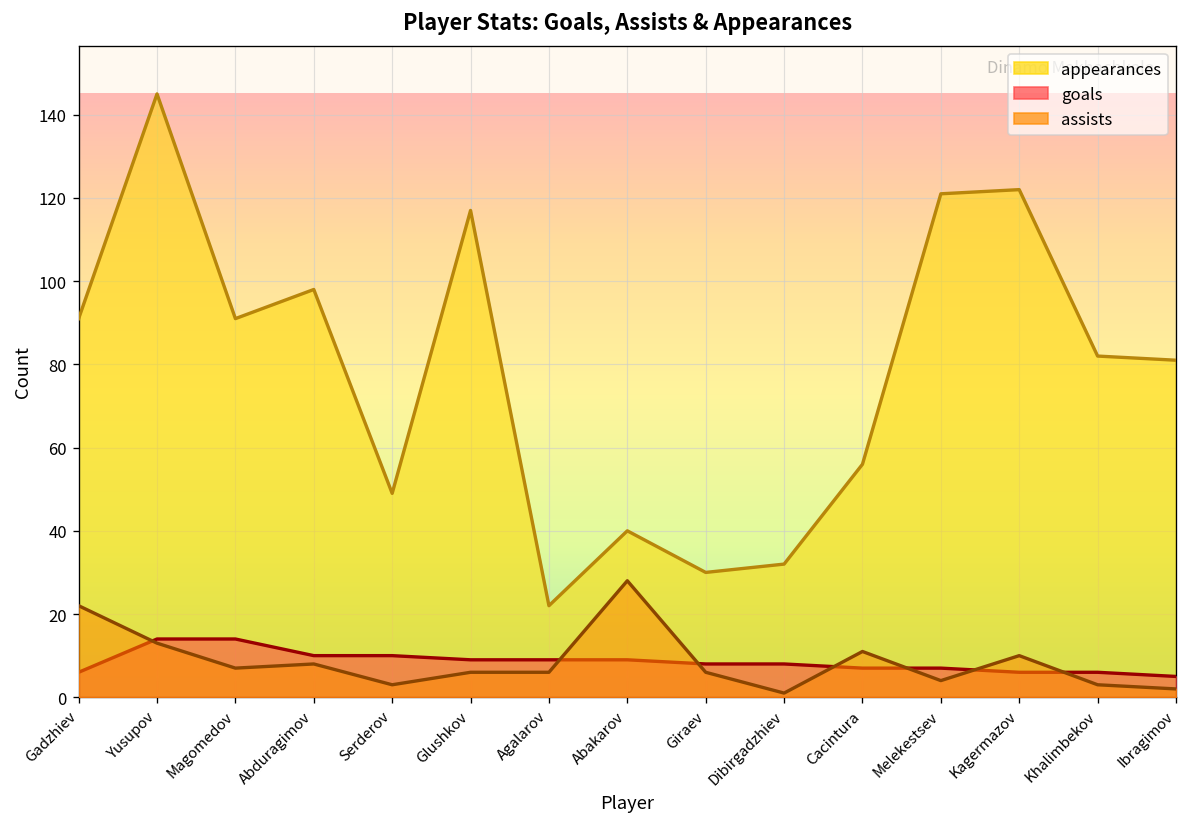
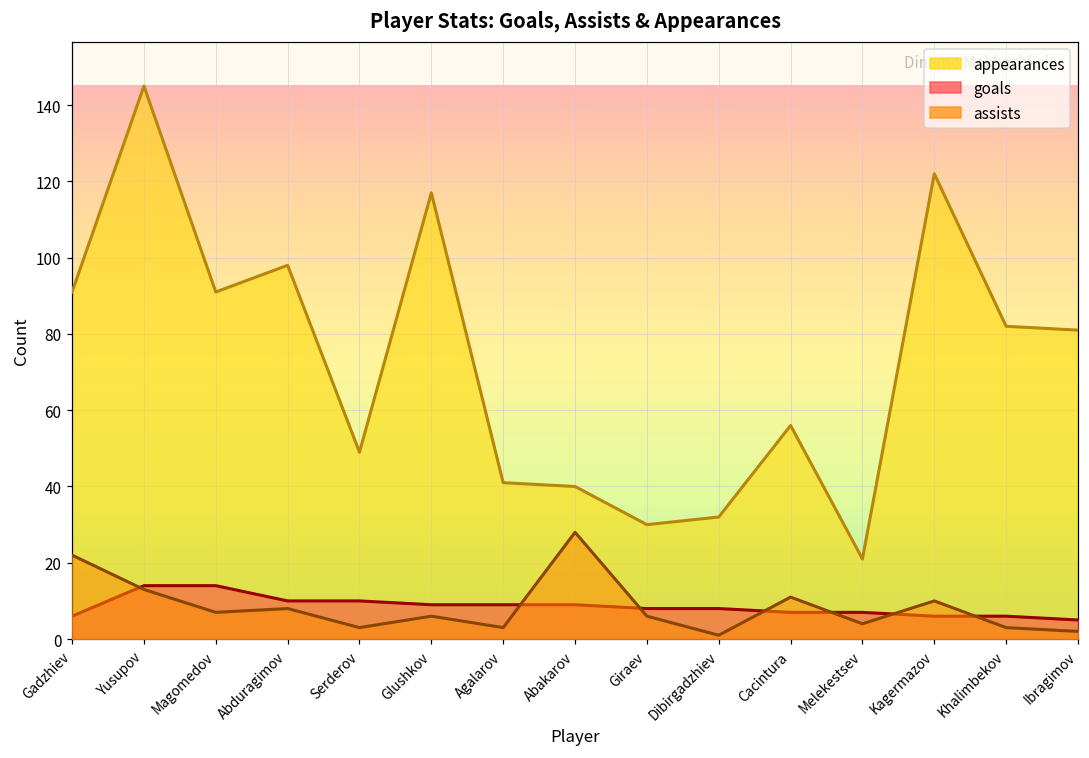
  {
    "appearances": {
      "Gadzhiev": 91,
      "Yusupov": 145,
      "Magomedov": 91,
      "Abduragimov": 98,
      "Serderov": 49,
      "Glushkov": 117,
-     "Agalarov": 22,
+     "Agalarov": 41,
      "Abakarov": 40,
      "Giraev": 30,
      "Dibirgadzhiev": 32,
      "Cacintura": 56,
-     "Melekestsev": 121,
+     "Melekestsev": 21,
      "Kagermazov": 122,
      "Khalimbekov": 82,
      "Ibragimov": 81
    },
    "goals": {
      "Gadzhiev": 6,
      "Yusupov": 14,
      "Magomedov": 14,
      "Abduragimov": 10,
      "Serderov": 10,
      "Glushkov": 9,
      "Agalarov": 9,
      "Abakarov": 9,
      "Giraev": 8,
      "Dibirgadzhiev": 8,
      "Cacintura": 7,
      "Melekestsev": 7,
      "Kagermazov": 6,
      "Khalimbekov": 6,
      "Ibragimov": 5
    },
    "assists": {
      "Gadzhiev": 22,
      "Yusupov": 13,
      "Magomedov": 7,
      "Abduragimov": 8,
      "Serderov": 3,
      "Glushkov": 6,
-     "Agalarov": 6,
+     "Agalarov": 3,
      "Abakarov": 28,
      "Giraev": 6,
      "Dibirgadzhiev": 1,
      "Cacintura": 11,
      "Melekestsev": 4,
      "Kagermazov": 10,
      "Khalimbekov": 3,
      "Ibragimov": 2
    }
  }
